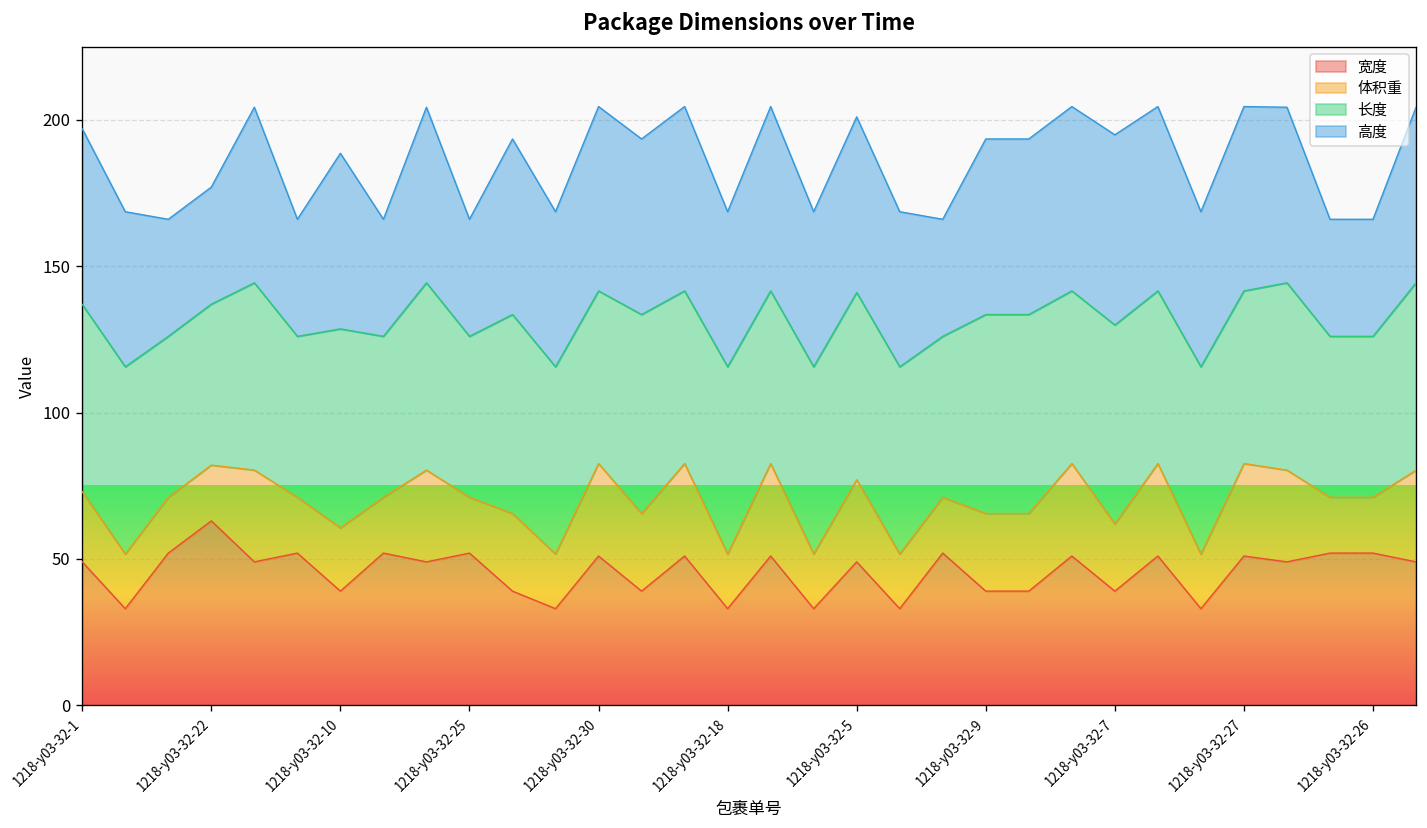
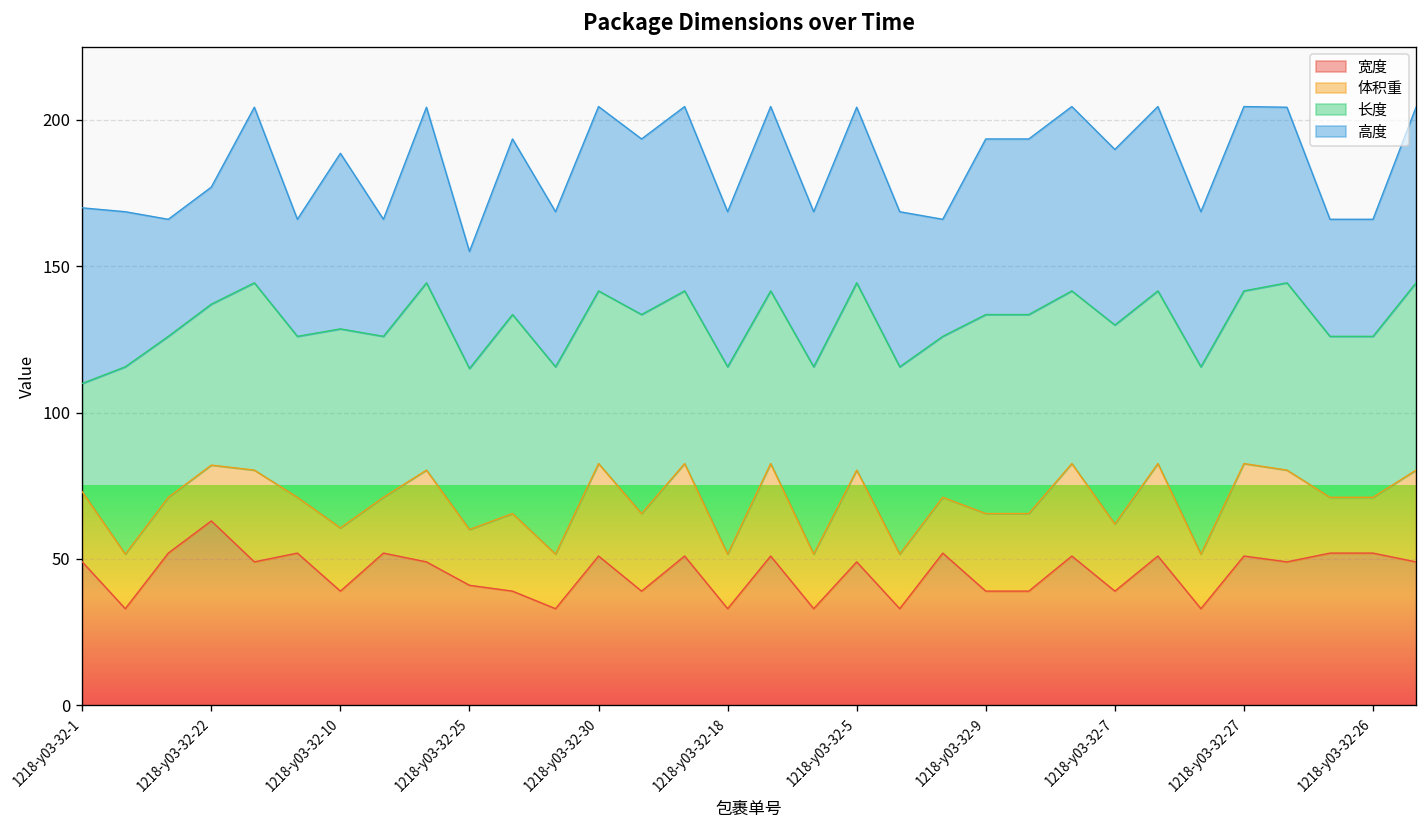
  {
    "宽度": {
      "1218-y03-32-1": 49,
      "1218-y03-32-22": 63,
      "1218-y03-32-10": 39,
-     "1218-y03-32-25": 52,
+     "1218-y03-32-25": 41,
      "1218-y03-32-30": 51,
      "1218-y03-32-18": 33,
      "1218-y03-32-5": 49,
      "1218-y03-32-9": 39,
      "1218-y03-32-7": 39,
      "1218-y03-32-27": 51,
      "1218-y03-32-26": 52
    },
    "体积重": {
      "1218-y03-32-1": 24,
      "1218-y03-32-22": 19,
      "1218-y03-32-10": 22,
      "1218-y03-32-25": 19,
      "1218-y03-32-30": 32,
      "1218-y03-32-18": 19,
-     "1218-y03-32-5": 28,
+     "1218-y03-32-5": 31,
      "1218-y03-32-9": 27,
      "1218-y03-32-7": 23,
      "1218-y03-32-27": 32,
      "1218-y03-32-26": 19
    },
    "长度": {
-     "1218-y03-32-1": 64,
+     "1218-y03-32-1": 37,
      "1218-y03-32-22": 55,
      "1218-y03-32-10": 68,
      "1218-y03-32-25": 55,
      "1218-y03-32-30": 59,
      "1218-y03-32-18": 64,
      "1218-y03-32-5": 64,
      "1218-y03-32-9": 68,
      "1218-y03-32-7": 68,
      "1218-y03-32-27": 59,
      "1218-y03-32-26": 55
    },
    "高度": {
      "1218-y03-32-1": 60,
      "1218-y03-32-22": 40,
      "1218-y03-32-10": 60,
      "1218-y03-32-25": 40,
      "1218-y03-32-30": 63,
      "1218-y03-32-18": 53,
      "1218-y03-32-5": 60,
      "1218-y03-32-9": 60,
-     "1218-y03-32-7": 65,
+     "1218-y03-32-7": 60,
      "1218-y03-32-27": 63,
      "1218-y03-32-26": 40
    }
  }
